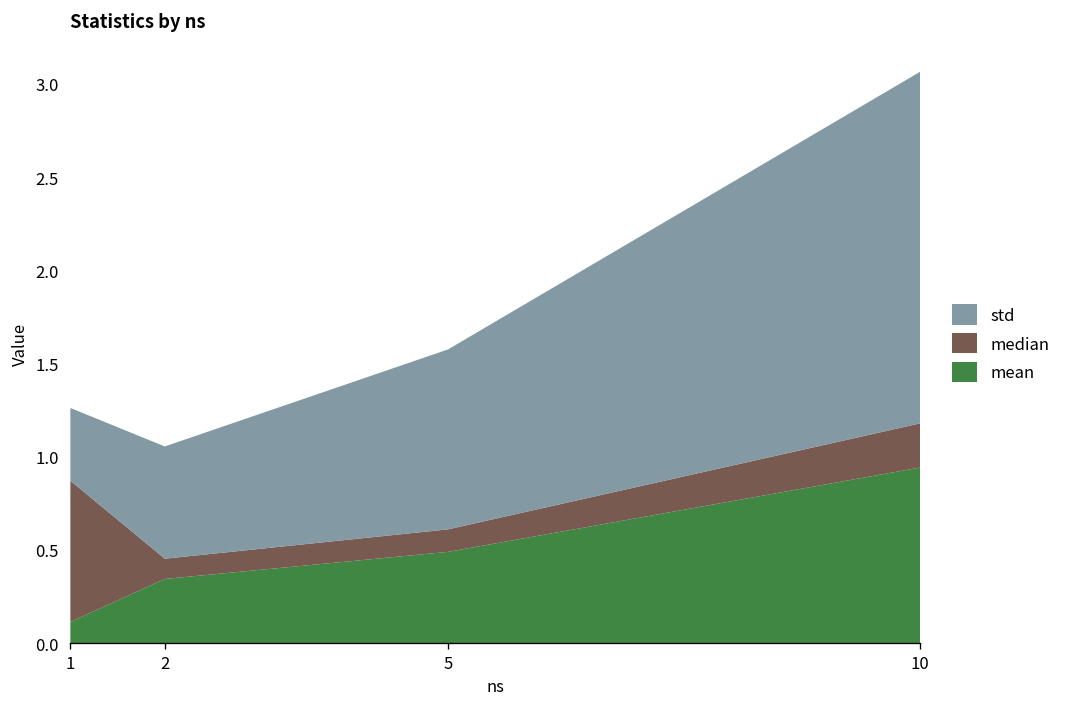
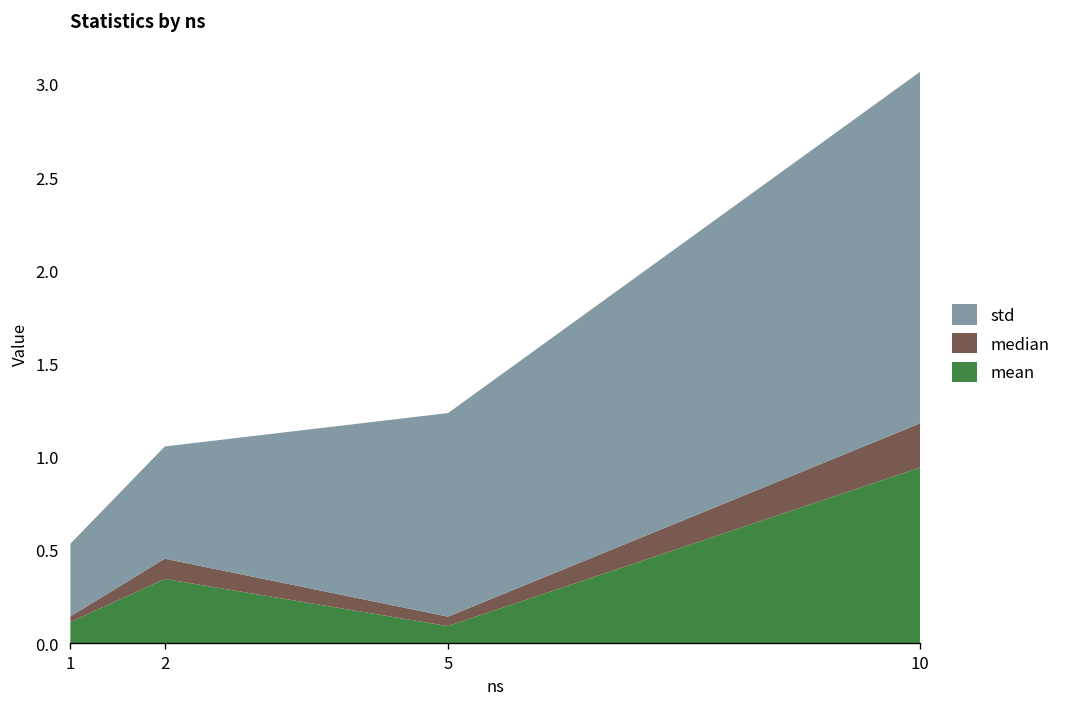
  {
    "mean": {
      "1": 0.11,
      "2": 0.34,
-     "5": 0.49,
+     "5": 0.09,
      "10": 0.94
    },
    "median": {
-     "1": 0.76,
+     "1": 0.03,
      "2": 0.11,
-     "5": 0.12,
+     "5": 0.05,
      "10": 0.24
    },
    "std": {
      "1": 0.39,
      "2": 0.60,
-     "5": 0.97,
+     "5": 1.09,
      "10": 1.89
    }
  }
